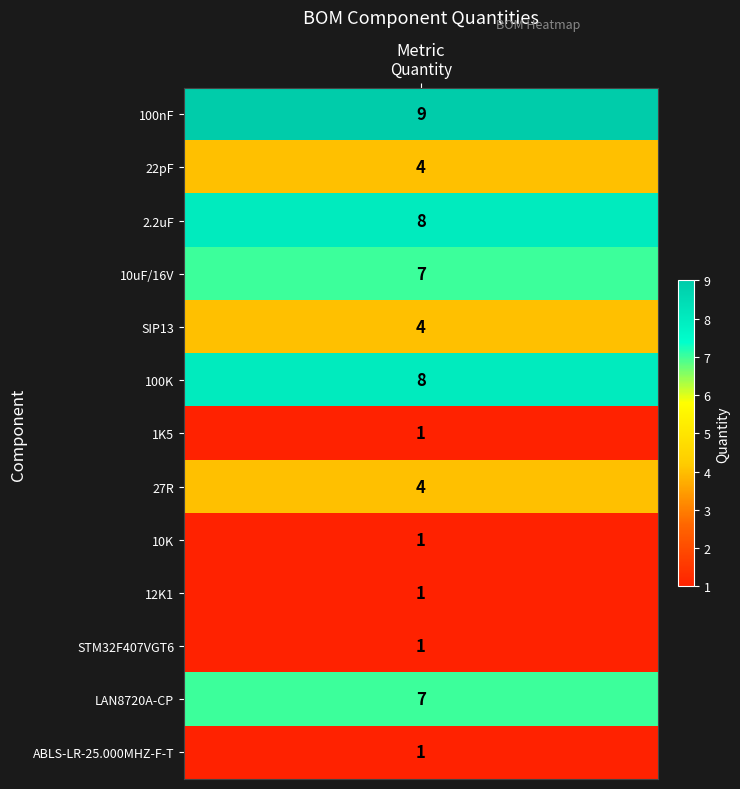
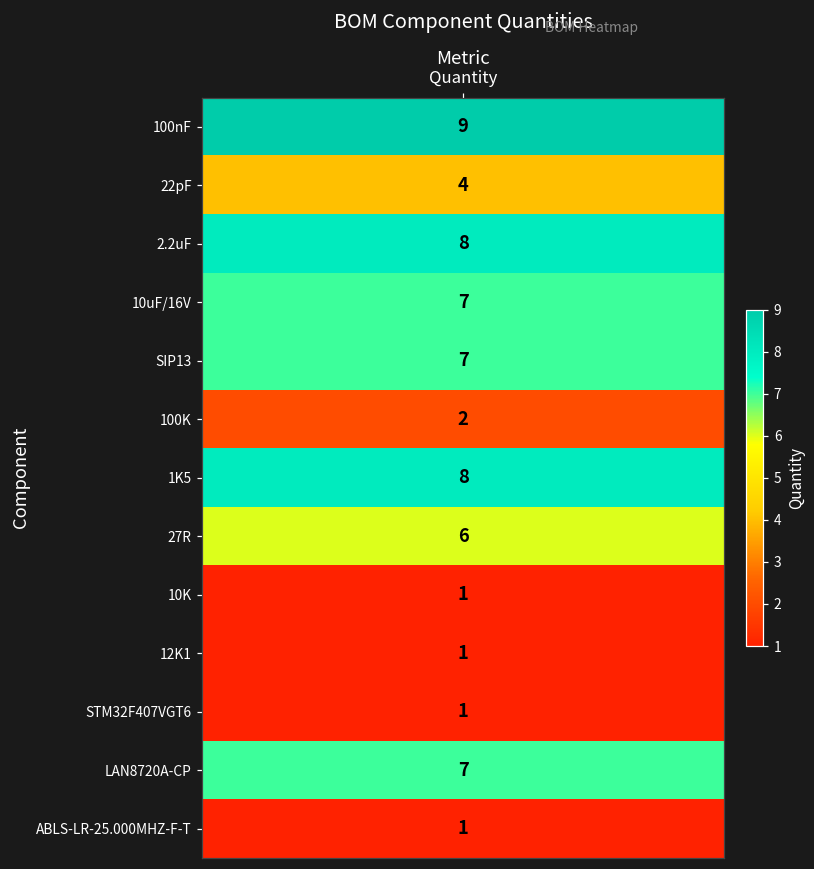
  {
    "100nF": {
      "Quantity": 9
    },
    "22pF": {
      "Quantity": 4
    },
    "2.2uF": {
      "Quantity": 8
    },
    "10uF/16V": {
      "Quantity": 7
    },
    "SIP13": {
-     "Quantity": 4
+     "Quantity": 7
    },
    "100K": {
-     "Quantity": 8
+     "Quantity": 2
    },
    "1K5": {
-     "Quantity": 1
+     "Quantity": 8
    },
    "27R": {
-     "Quantity": 4
+     "Quantity": 6
    },
    "10K": {
      "Quantity": 1
    },
    "12K1": {
      "Quantity": 1
    },
    "STM32F407VGT6": {
      "Quantity": 1
    },
    "LAN8720A-CP": {
      "Quantity": 7
    },
    "ABLS-LR-25.000MHZ-F-T": {
      "Quantity": 1
    }
  }
